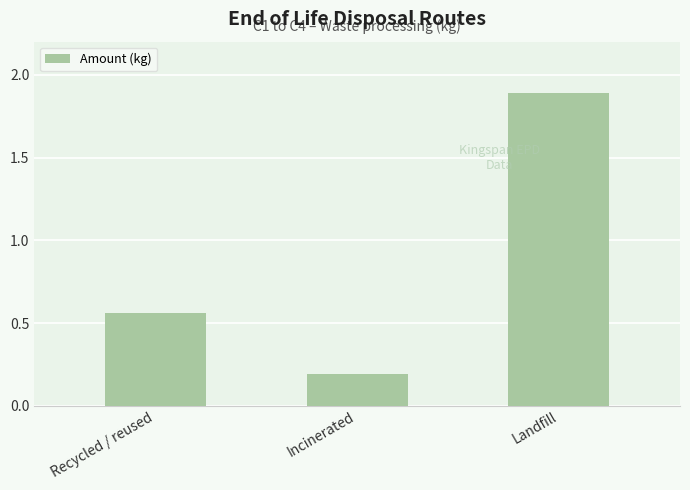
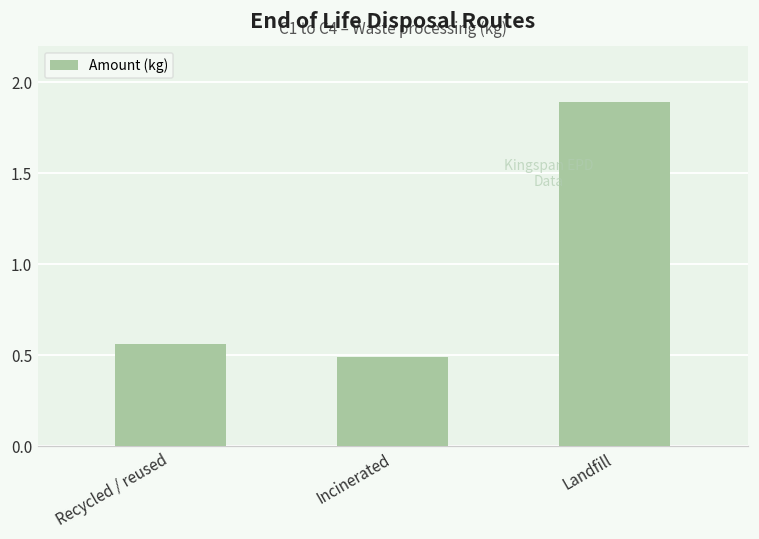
  {
    "Recycled / reused": 0.56,
-   "Incinerated": 0.19,
+   "Incinerated": 0.49,
    "Landfill": 1.89
  }
